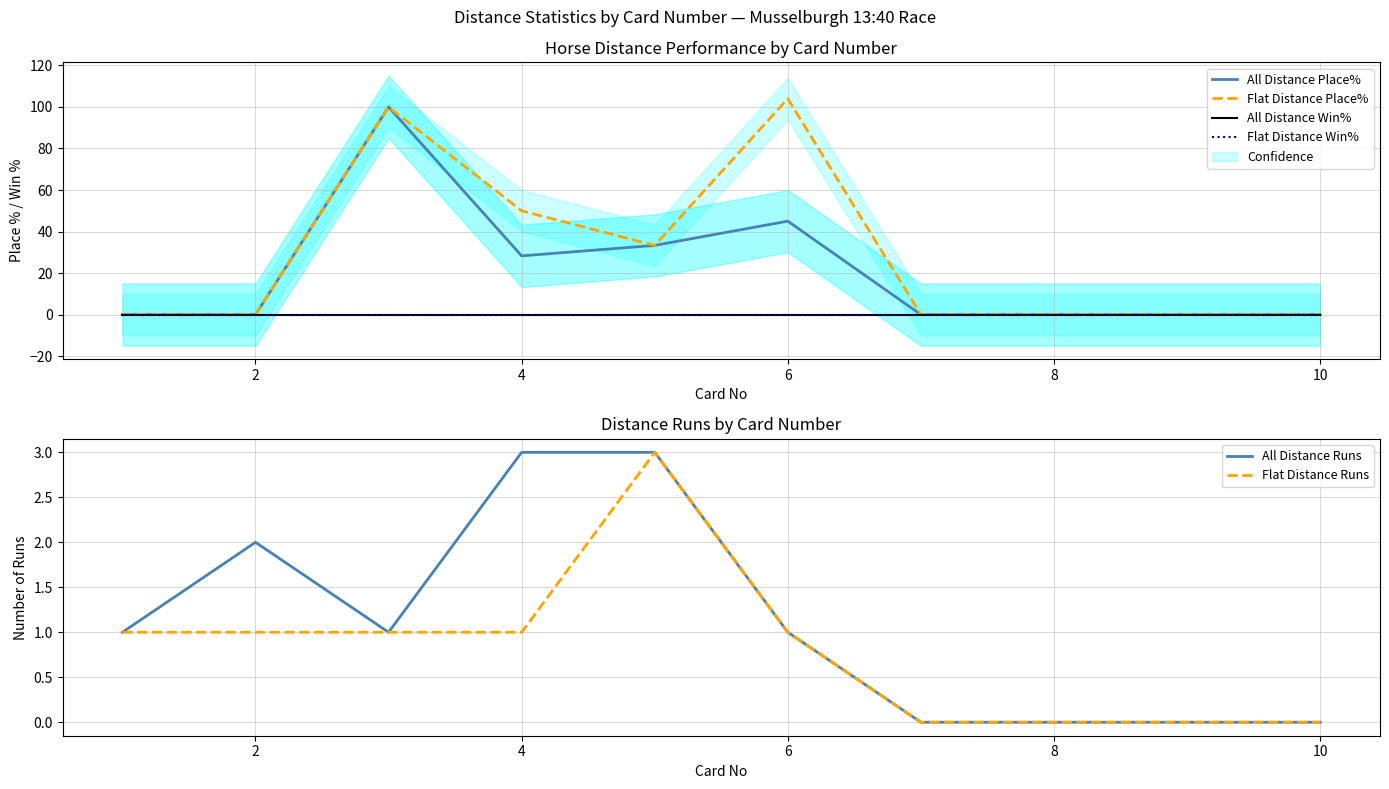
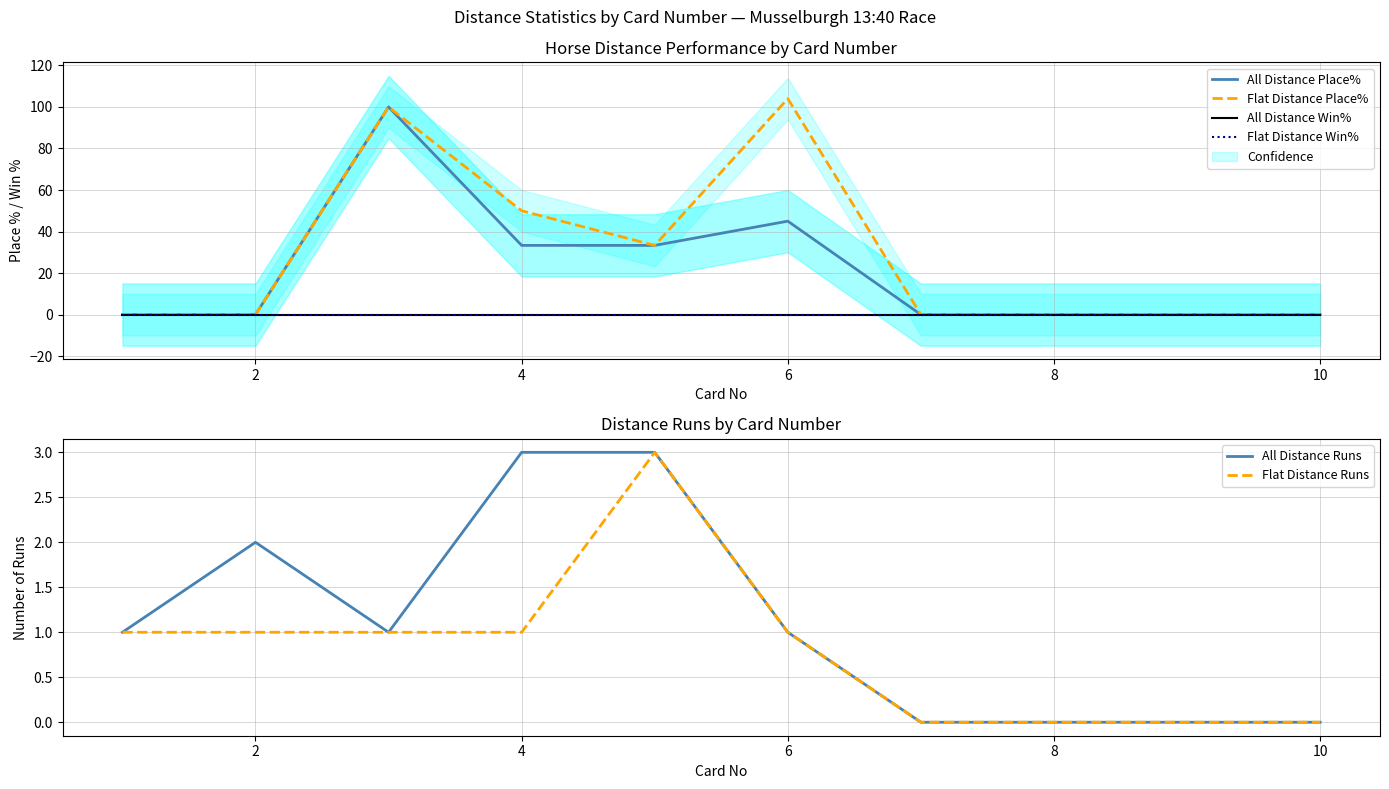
  {
    "Horse Distance Performance by Card Number": {
      "All Distance Place%": {
-       "4": 28,
+       "4": 33,
        "6": 45
      },
      "Flat Distance Place%": {
        "4": 50,
        "6": 104
      },
      "Flat Distance Win%": {
        "4": 0,
        "6": 0
      }
    },
    "Distance Runs by Card Number": {
      "All Distance Runs": {
        "2": 2.0,
        "4": 3.0
      },
      "Flat Distance Runs": {
        "2": 1.0,
        "4": 1.0
      }
    }
  }
